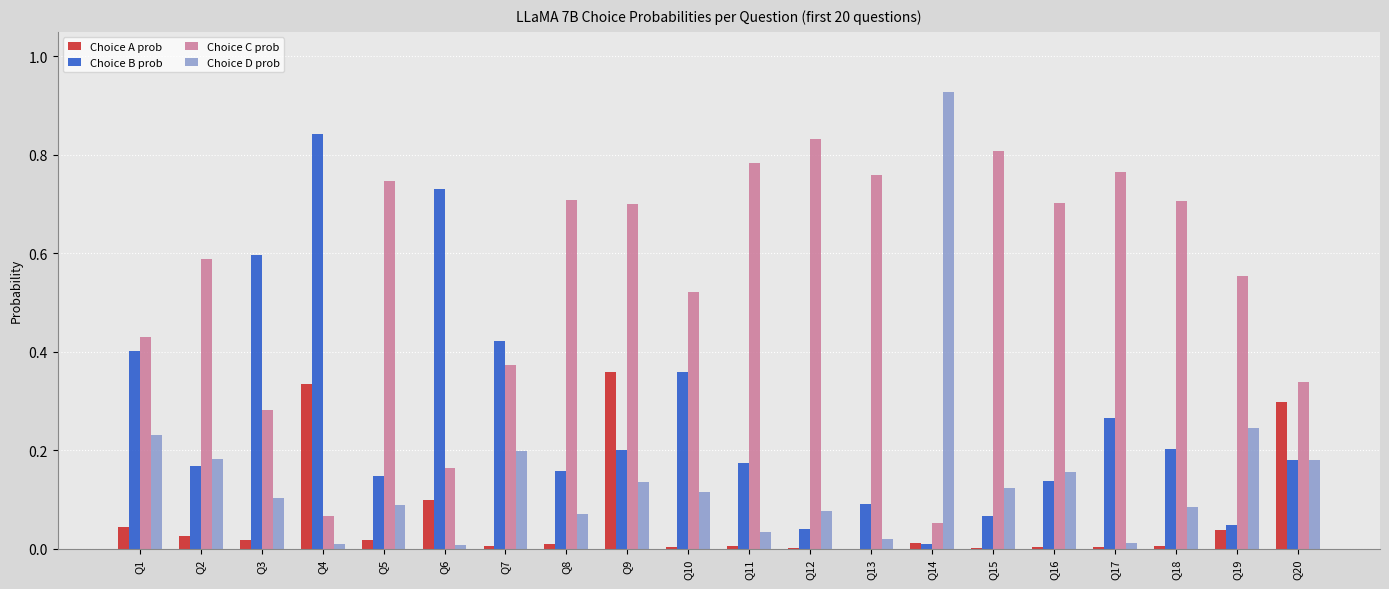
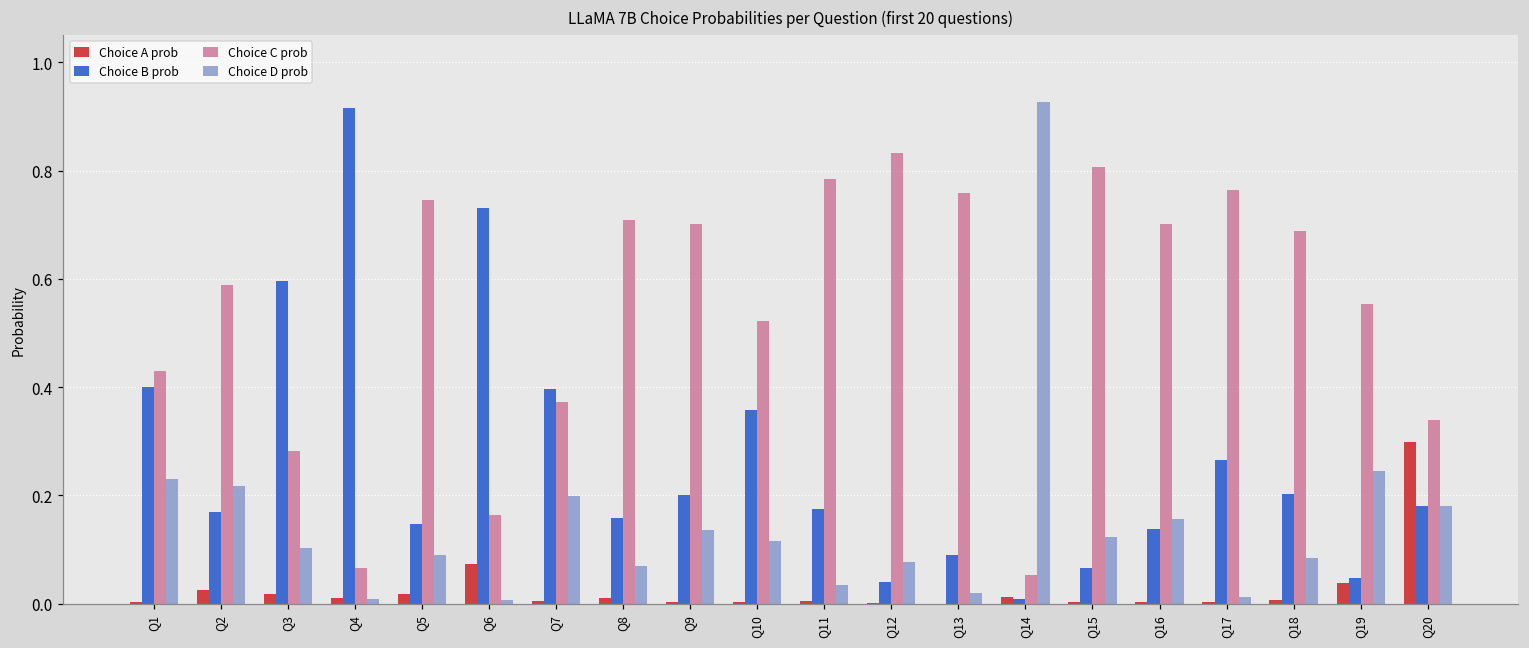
  {
    "Choice A prob": {
-     "Q1": 0.04,
+     "Q1": 0.00,
      "Q2": 0.03,
      "Q3": 0.02,
-     "Q4": 0.33,
+     "Q4": 0.01,
      "Q5": 0.02,
-     "Q6": 0.10,
+     "Q6": 0.07,
      "Q7": 0.01,
      "Q8": 0.01,
-     "Q9": 0.36,
+     "Q9": 0.00,
      "Q11": 0.01,
      "Q14": 0.01,
      "Q18": 0.01,
      "Q19": 0.04,
      "Q20": 0.30
    },
    "Choice B prob": {
      "Q1": 0.40,
      "Q2": 0.17,
      "Q3": 0.60,
-     "Q4": 0.84,
+     "Q4": 0.91,
      "Q5": 0.15,
      "Q6": 0.73,
-     "Q7": 0.42,
+     "Q7": 0.40,
      "Q8": 0.16,
      "Q9": 0.20,
      "Q10": 0.36,
      "Q11": 0.18,
      "Q12": 0.04,
      "Q13": 0.09,
      "Q14": 0.01,
      "Q15": 0.07,
      "Q16": 0.14,
      "Q17": 0.27,
      "Q18": 0.20,
      "Q19": 0.05,
      "Q20": 0.18
    },
    "Choice C prob": {
      "Q1": 0.43,
      "Q2": 0.59,
      "Q3": 0.28,
      "Q4": 0.07,
      "Q5": 0.75,
      "Q6": 0.16,
      "Q7": 0.37,
      "Q8": 0.71,
      "Q9": 0.70,
      "Q10": 0.52,
      "Q11": 0.78,
      "Q12": 0.83,
      "Q13": 0.76,
      "Q14": 0.05,
      "Q15": 0.81,
      "Q16": 0.70,
      "Q17": 0.76,
-     "Q18": 0.71,
+     "Q18": 0.69,
      "Q19": 0.55,
      "Q20": 0.34
    },
    "Choice D prob": {
      "Q1": 0.23,
-     "Q2": 0.18,
+     "Q2": 0.22,
      "Q3": 0.10,
      "Q4": 0.01,
      "Q5": 0.09,
      "Q6": 0.01,
      "Q7": 0.20,
      "Q8": 0.07,
      "Q9": 0.14,
      "Q10": 0.12,
      "Q11": 0.03,
      "Q12": 0.08,
      "Q13": 0.02,
      "Q14": 0.93,
      "Q15": 0.12,
      "Q16": 0.16,
      "Q17": 0.01,
      "Q18": 0.08,
      "Q19": 0.24,
      "Q20": 0.18
    }
  }
